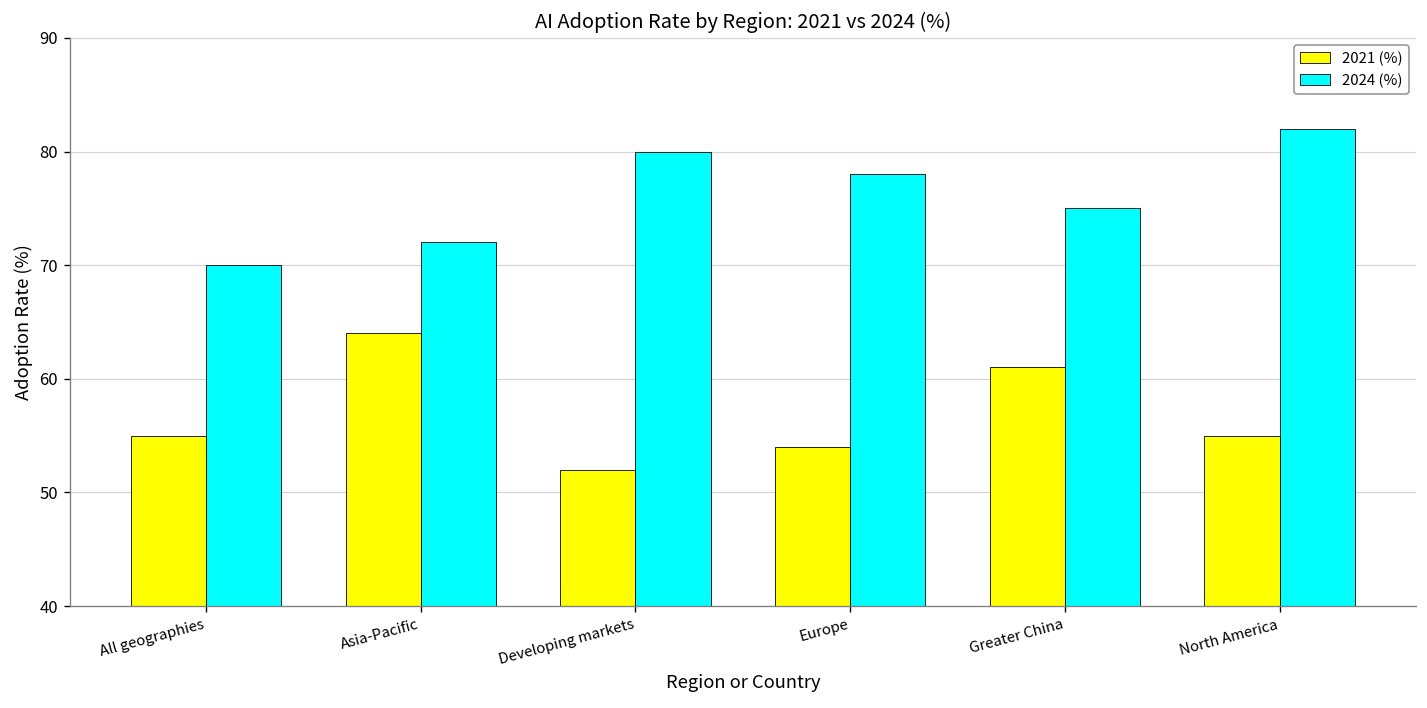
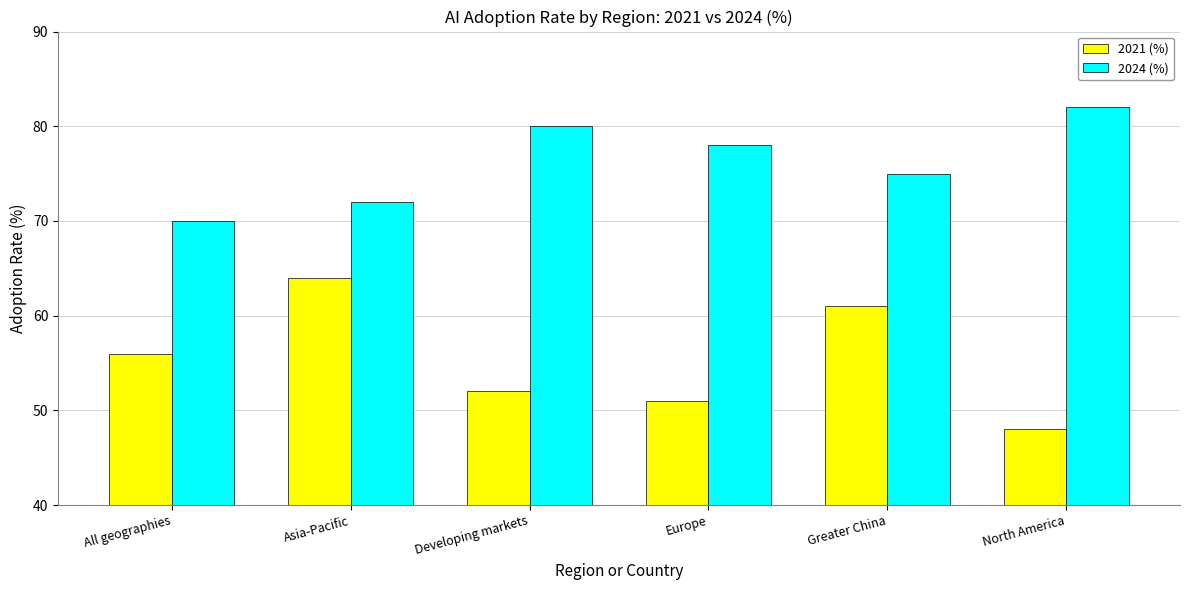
  {
    "2021 (%)": {
-     "All geographies": 55,
+     "All geographies": 56,
      "Asia-Pacific": 64,
      "Developing markets": 52,
-     "Europe": 54,
+     "Europe": 51,
      "Greater China": 61,
-     "North America": 55
+     "North America": 48
    },
    "2024 (%)": {
      "All geographies": 70,
      "Asia-Pacific": 72,
      "Developing markets": 80,
      "Europe": 78,
      "Greater China": 75,
      "North America": 82
    }
  }
